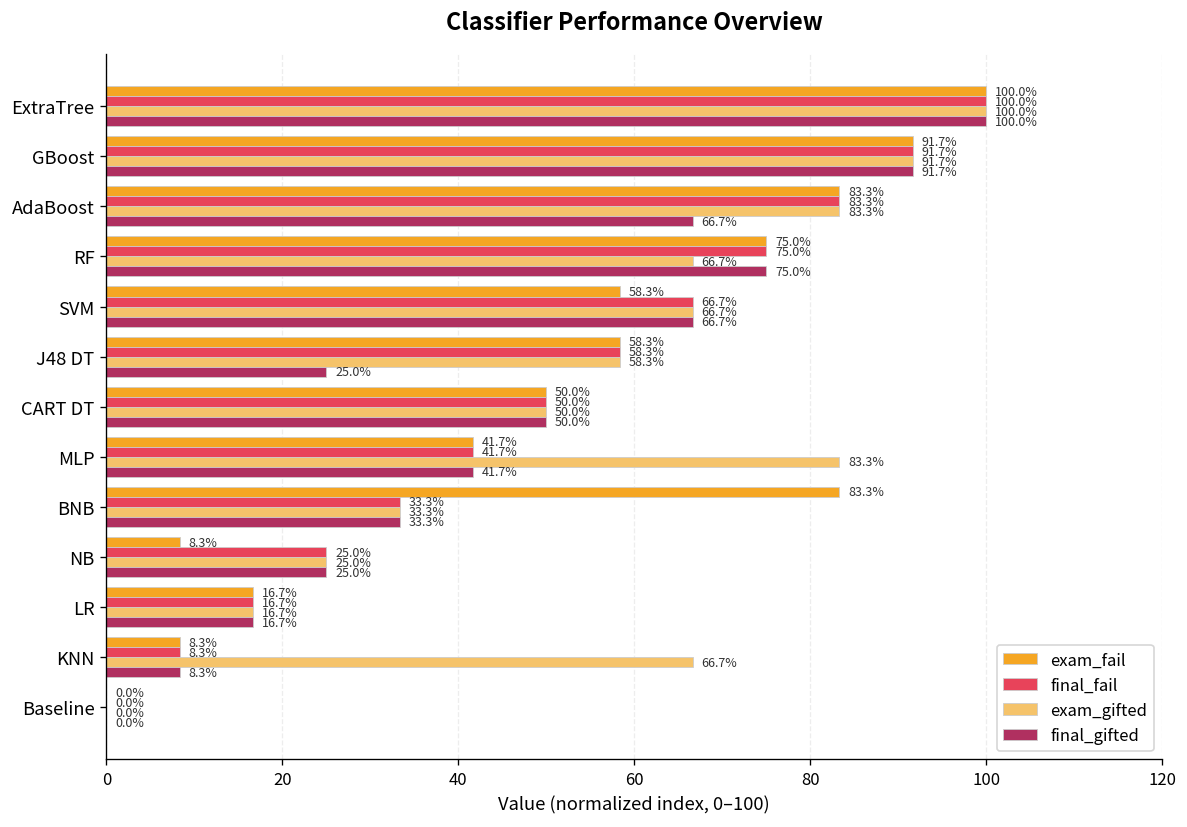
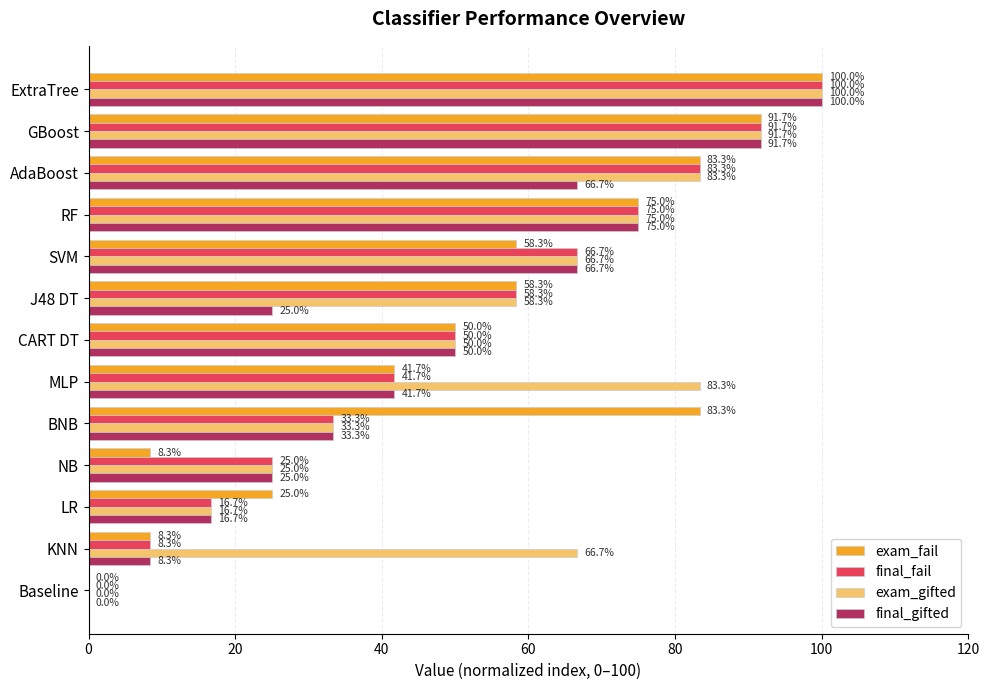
  {
    "exam_fail": {
      "SVM": "58.3%",
      "BNB": "83.3%",
      "NB": "8.3%",
-     "LR": "16.7%"
+     "LR": "25.0%"
    },
    "exam_gifted": {
-     "RF": "66.7%",
+     "RF": "75.0%",
      "MLP": "83.3%",
      "KNN": "66.7%"
    }
  }
